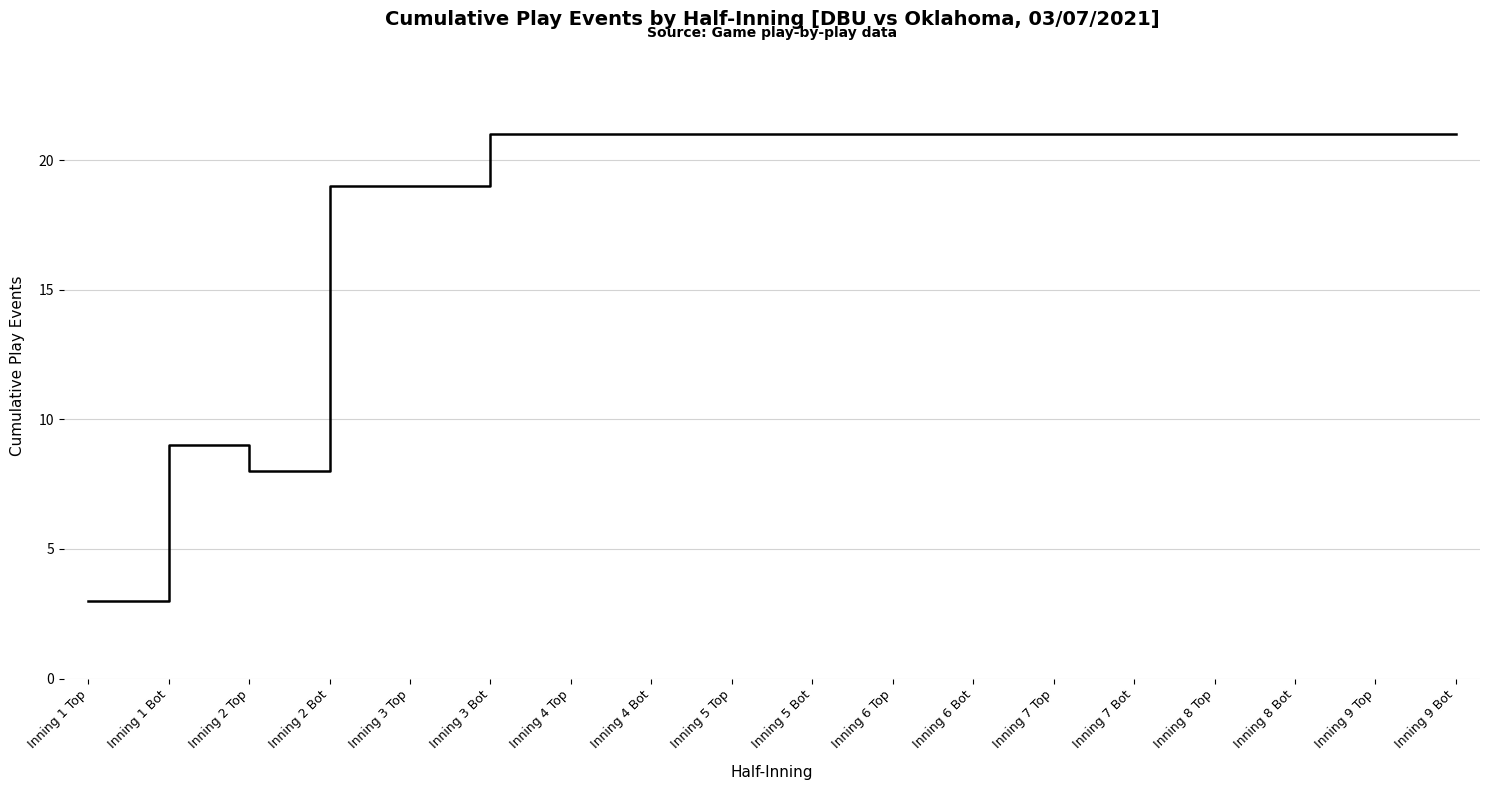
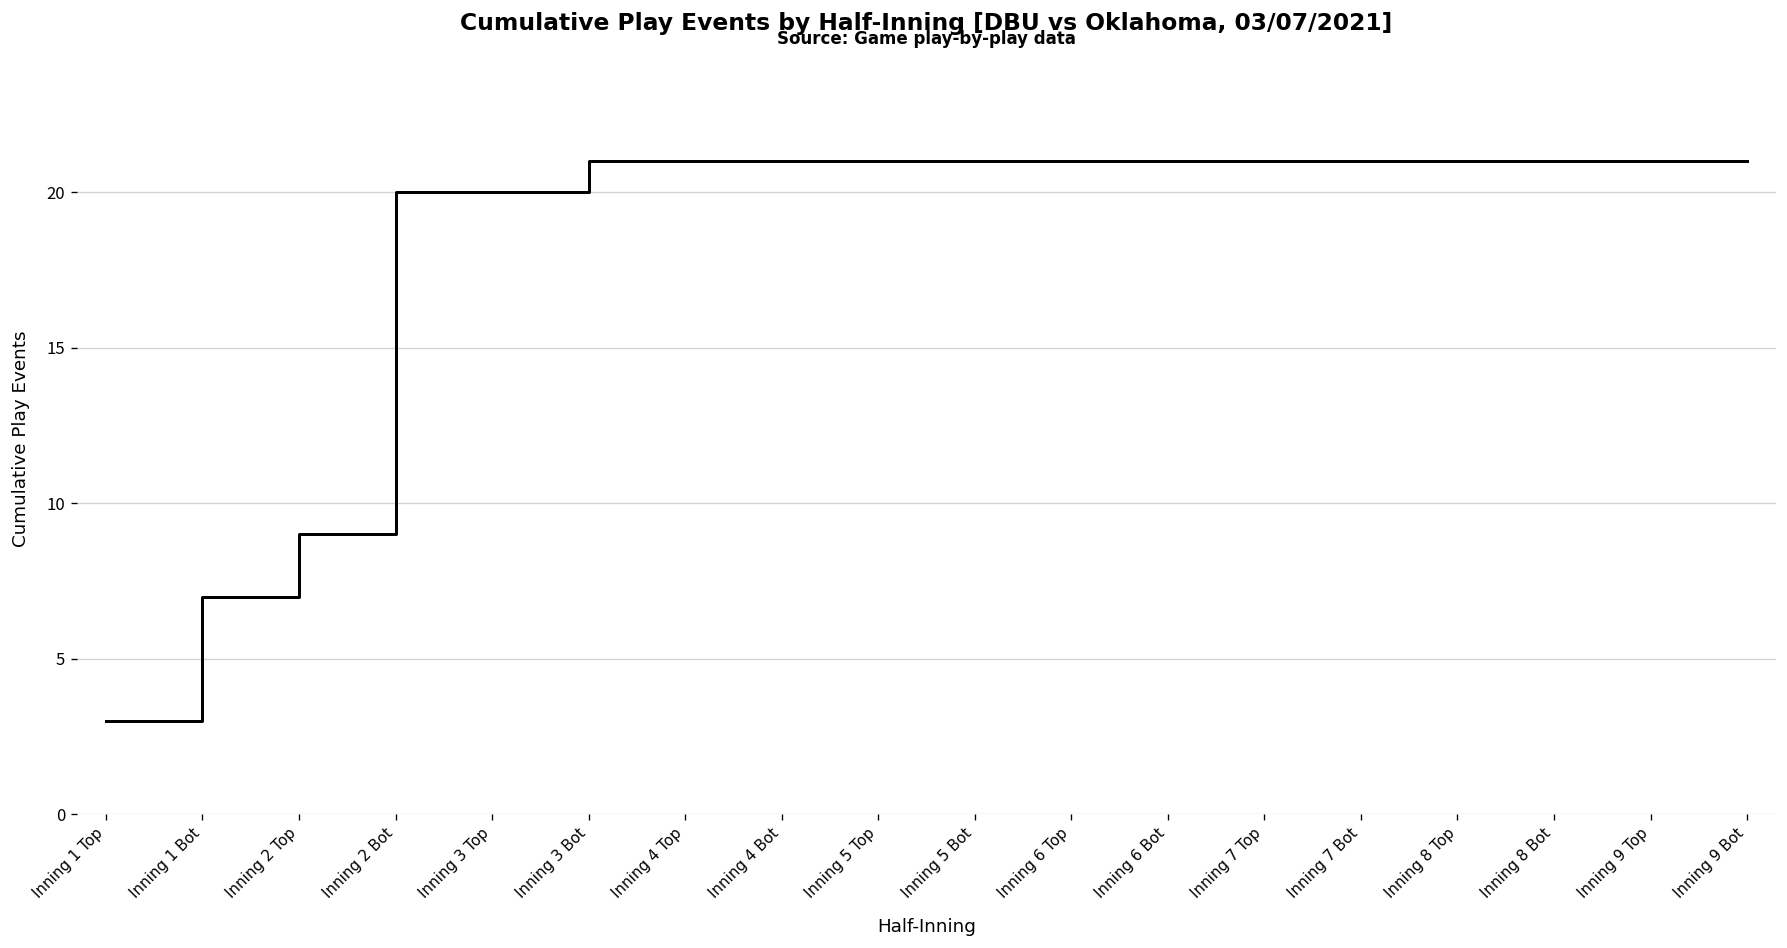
  {
    "Inning 1 Top": 3,
-   "Inning 1 Bot": 9,
-   "Inning 2 Top": 8,
-   "Inning 2 Bot": 19,
-   "Inning 3 Top": 19,
+   "Inning 1 Bot": 7,
+   "Inning 2 Top": 9,
+   "Inning 2 Bot": 20,
+   "Inning 3 Top": 20,
    "Inning 3 Bot": 21,
    "Inning 4 Top": 21,
    "Inning 4 Bot": 21,
    "Inning 5 Top": 21,
    "Inning 5 Bot": 21,
    "Inning 6 Top": 21,
    "Inning 6 Bot": 21,
    "Inning 7 Top": 21,
    "Inning 7 Bot": 21,
    "Inning 8 Top": 21,
    "Inning 8 Bot": 21,
    "Inning 9 Top": 21,
    "Inning 9 Bot": 21
  }
